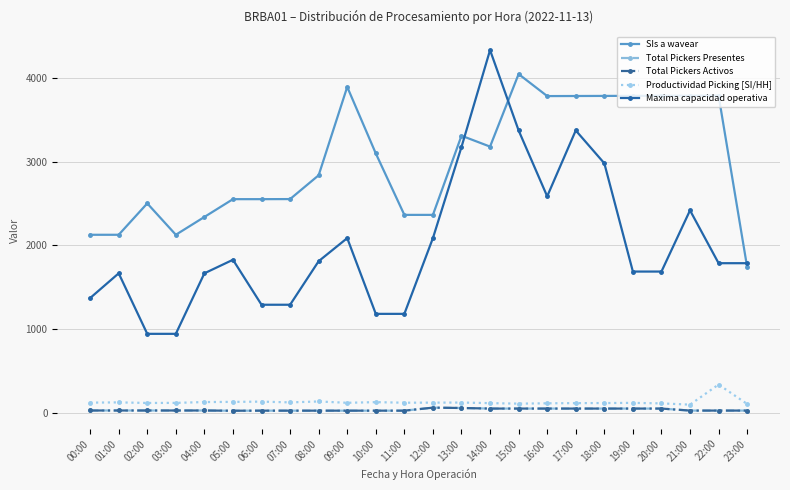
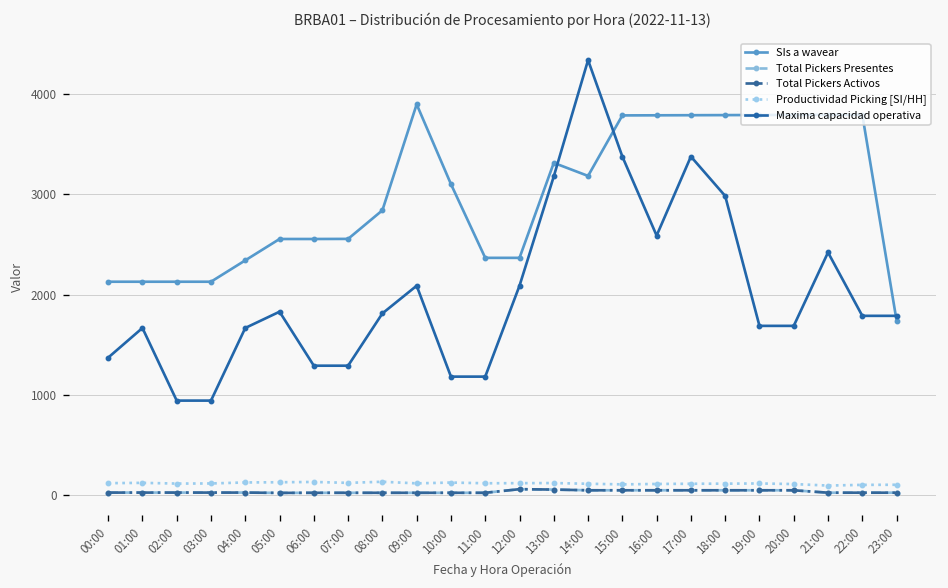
  {
    "SIs a wavear": {
      "00:00": 2100,
      "01:00": 2100,
-     "02:00": 2500,
+     "02:00": 2100,
      "03:00": 2100,
      "04:00": 2300,
      "05:00": 2600,
      "06:00": 2600,
      "07:00": 2600,
      "08:00": 2800,
      "09:00": 3900,
      "10:00": 3100,
      "11:00": 2400,
      "12:00": 2400,
      "13:00": 3300,
      "14:00": 3200,
-     "15:00": 4100,
+     "15:00": 3800,
      "16:00": 3800,
      "17:00": 3800,
      "18:00": 3800,
      "23:00": 1700
    },
    "Productividad Picking [SI/HH]": {
      "00:00": 100,
      "01:00": 100,
      "02:00": 100,
      "03:00": 100,
      "04:00": 100,
      "05:00": 100,
      "06:00": 100,
      "07:00": 100,
      "08:00": 100,
      "09:00": 100,
      "10:00": 100,
      "11:00": 100,
      "12:00": 100,
      "13:00": 100,
      "14:00": 100,
      "15:00": 100,
      "16:00": 100,
      "17:00": 100,
      "18:00": 100,
      "19:00": 100,
      "20:00": 100,
      "21:00": 100,
-     "22:00": 300,
+     "22:00": 100,
      "23:00": 100
    }
  }
